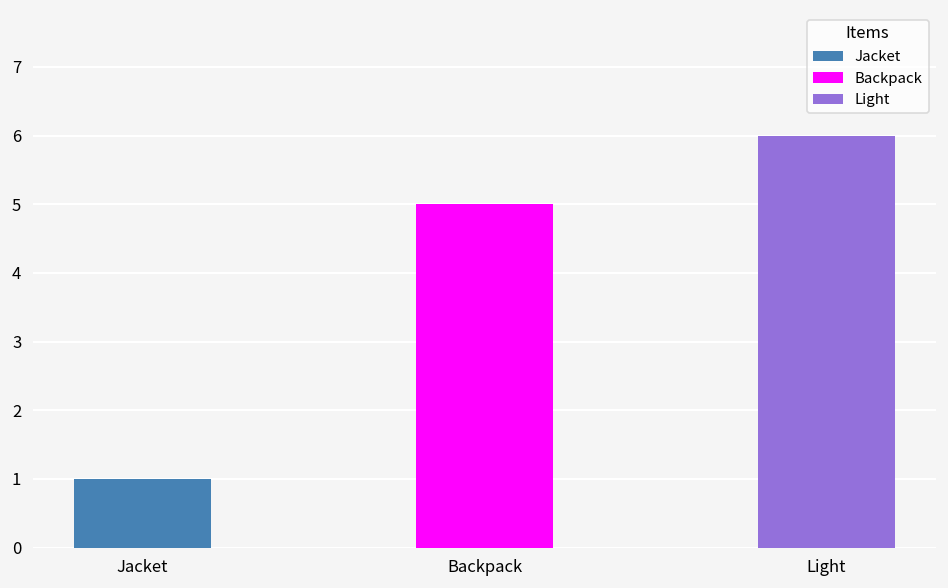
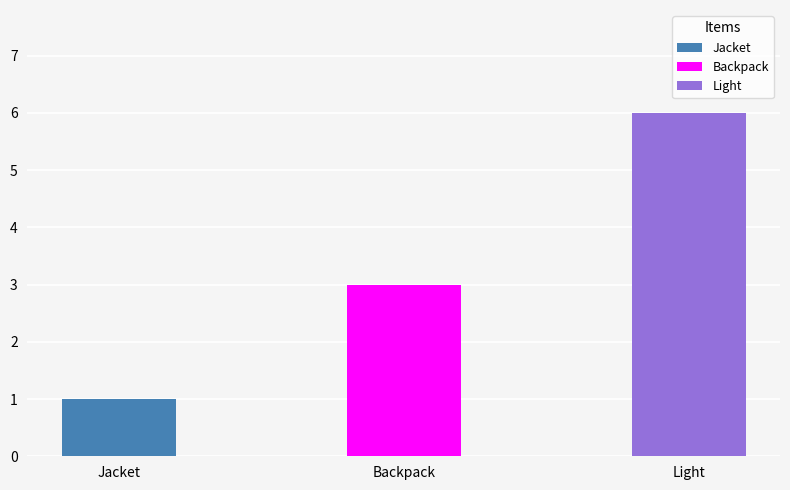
  {
    "Jacket": 1,
-   "Backpack": 5,
+   "Backpack": 3,
    "Light": 6
  }
